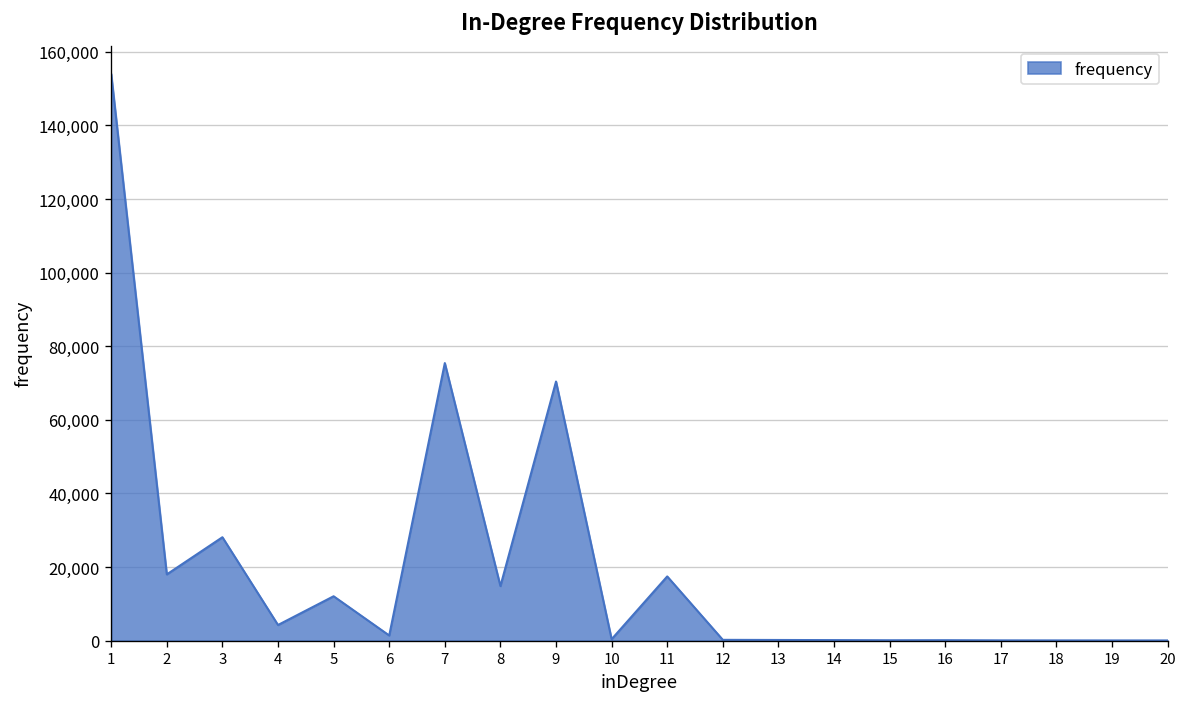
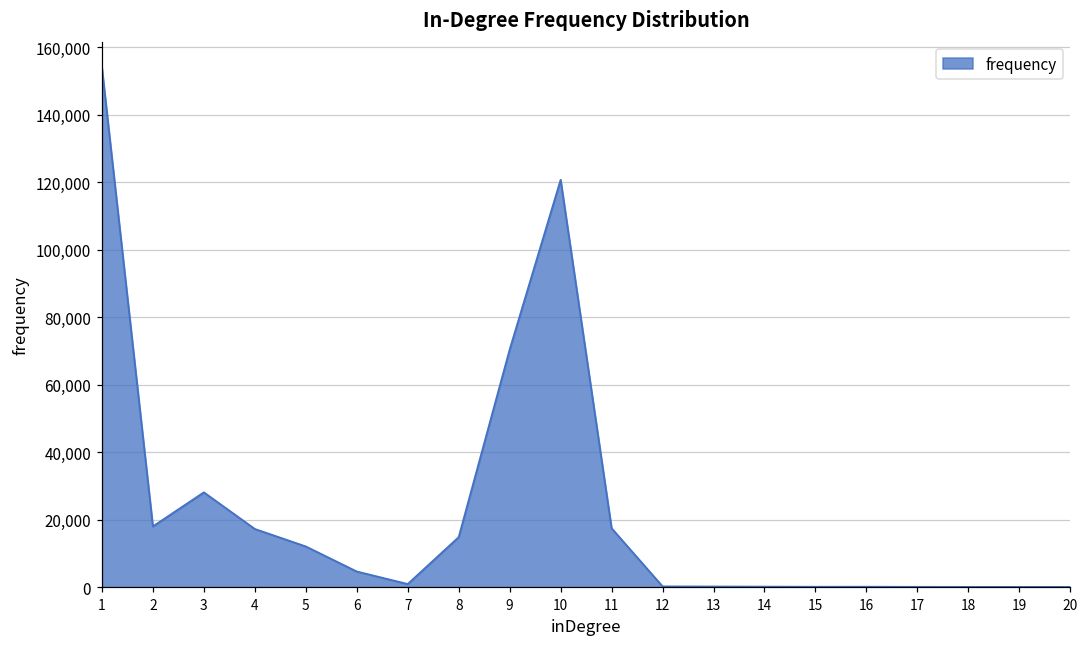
  {
    "1": "154,000",
    "2": "18,000",
    "3": "28,000",
-   "4": "4,000",
+   "4": "17,000",
    "5": "12,000",
-   "6": "1,000",
-   "7": "75,000",
+   "6": "5,000",
+   "7": "1,000",
    "8": "15,000",
    "9": "70,000",
-   "10": "0",
+   "10": "121,000",
    "11": "17,000",
    "12": "0",
    "13": "0",
    "14": "0",
    "15": "0",
    "16": "0",
    "17": "0",
    "18": "0",
    "19": "0",
    "20": "0"
  }
